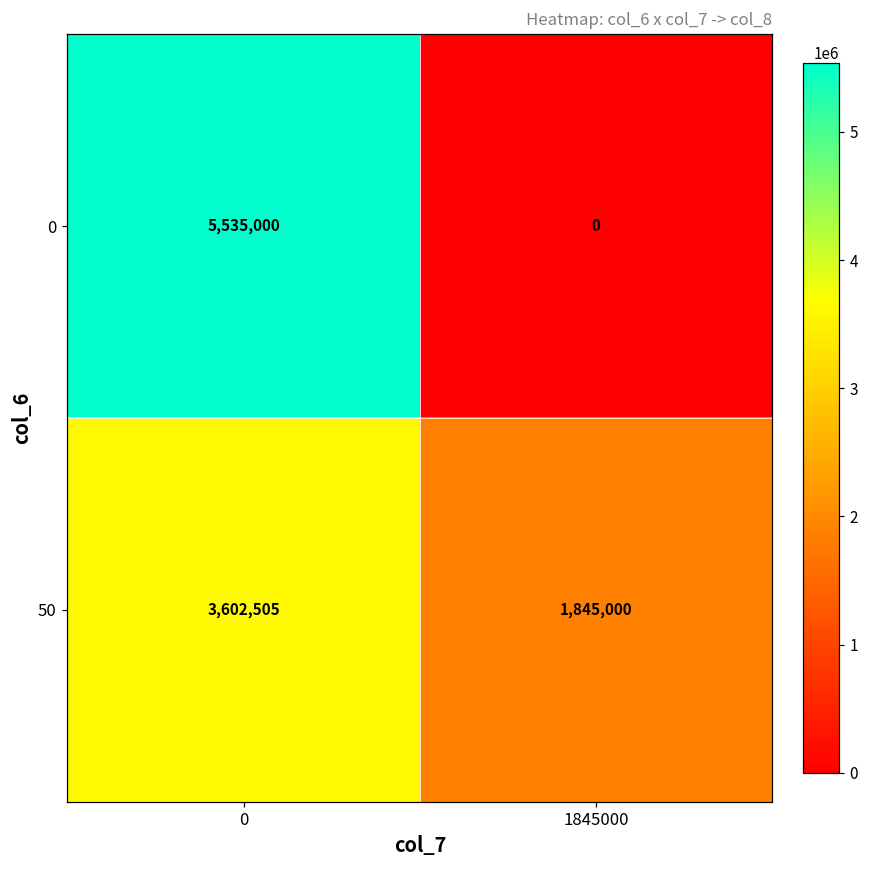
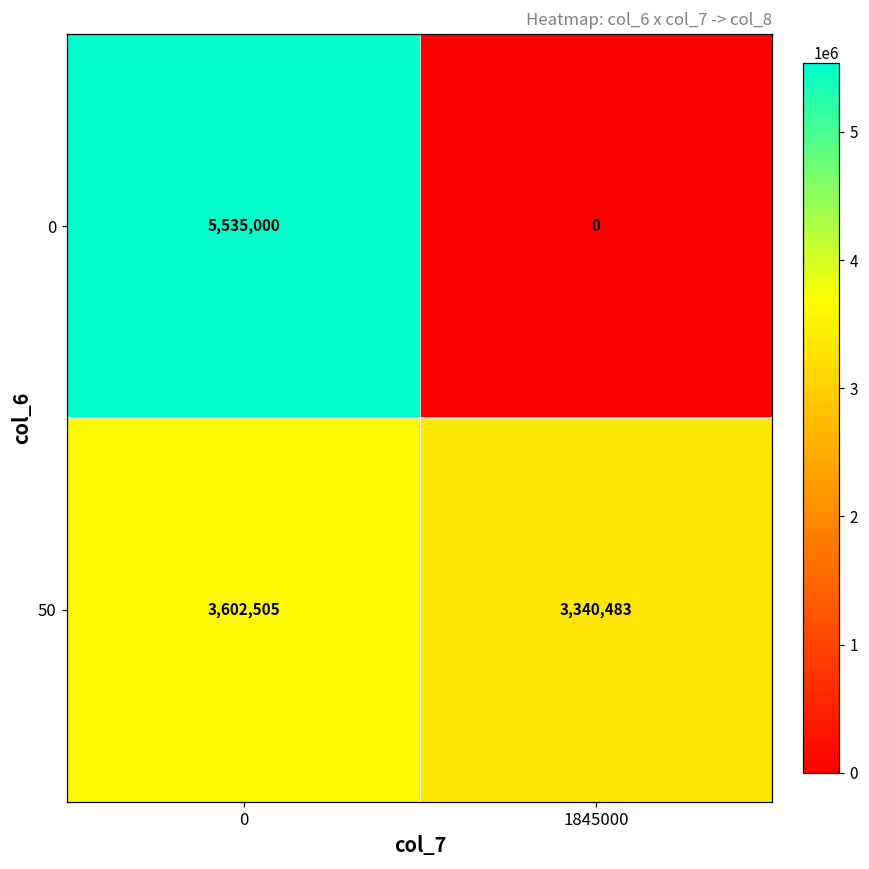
  {
    "0": {
      "0": "5,535,000",
      "1845000": "0"
    },
    "50": {
      "0": "3,602,505",
-     "1845000": "1,845,000"
+     "1845000": "3,340,483"
    }
  }
